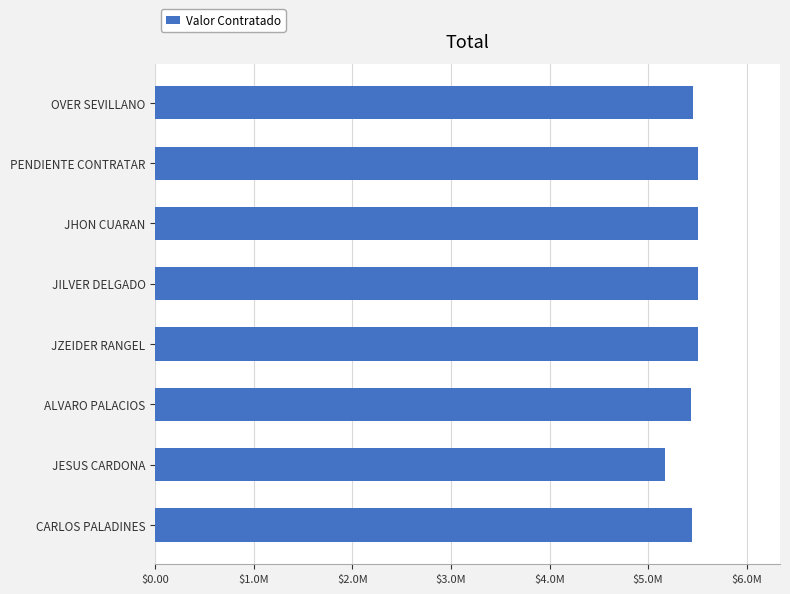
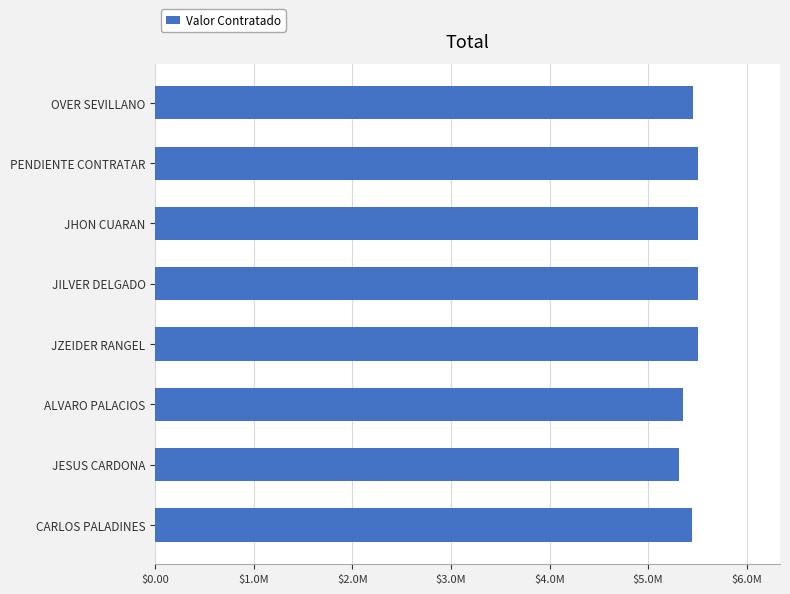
  {
    "OVER SEVILLANO": "$5500000",
    "PENDIENTE CONTRATAR": "$5500000",
    "JHON CUARAN": "$5500000",
    "JILVER DELGADO": "$5500000",
    "JZEIDER RANGEL": "$5500000",
-   "ALVARO PALACIOS": "$5440000",
-   "JESUS CARDONA": "$5200000",
+   "ALVARO PALACIOS": "$5360000",
+   "JESUS CARDONA": "$5300000",
    "CARLOS PALADINES": "$5400000"
  }
